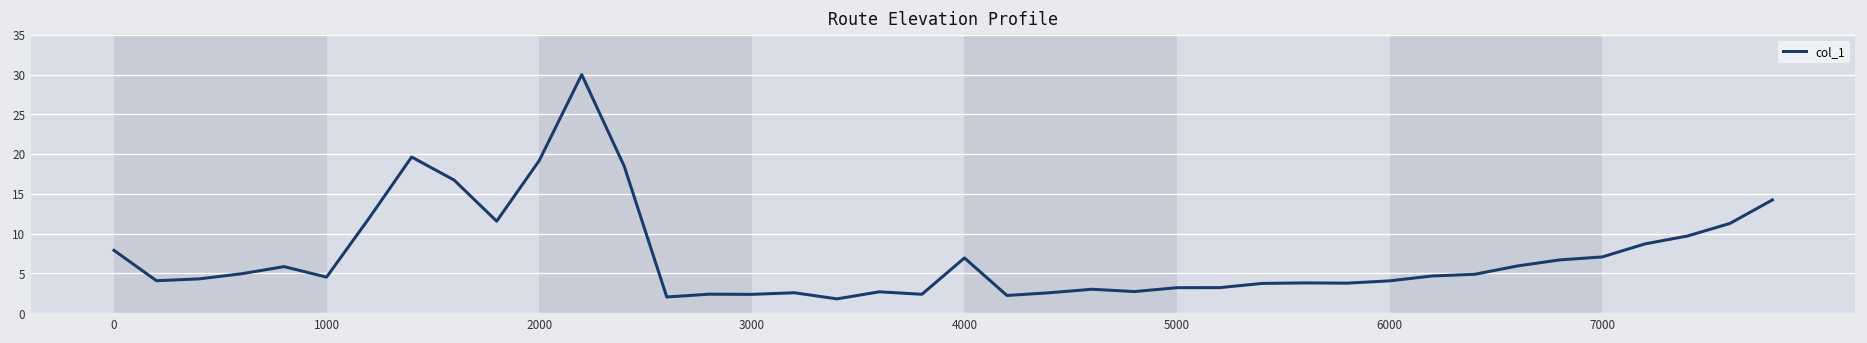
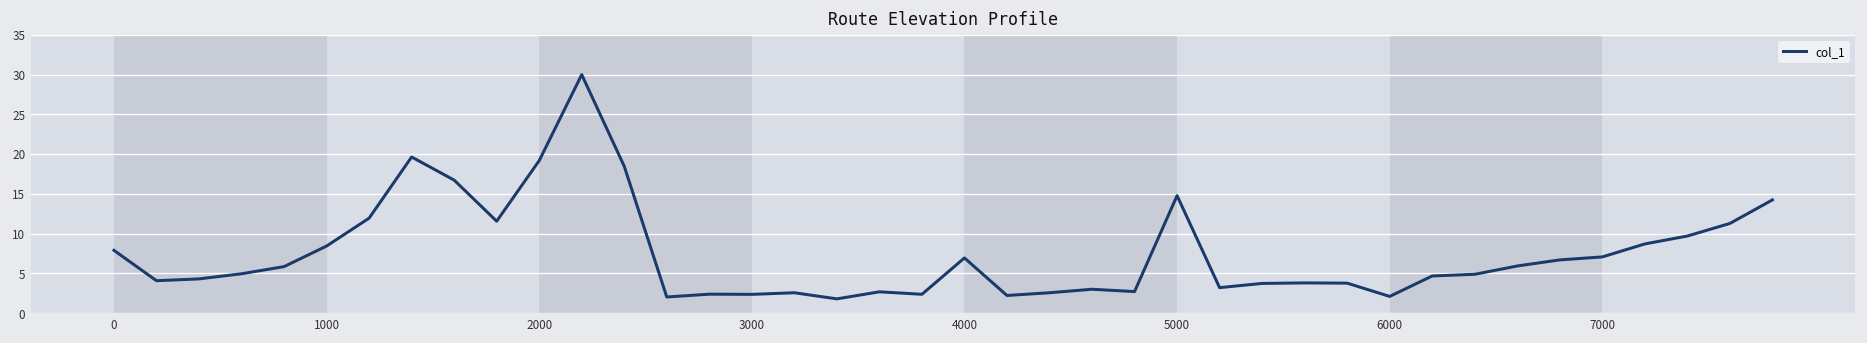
  {
    "0": 8,
-   "1000": 5,
+   "1000": 8,
    "2000": 19,
    "3000": 2,
    "4000": 7,
-   "5000": 3,
-   "6000": 4,
+   "5000": 15,
+   "6000": 2,
    "7000": 7
  }
